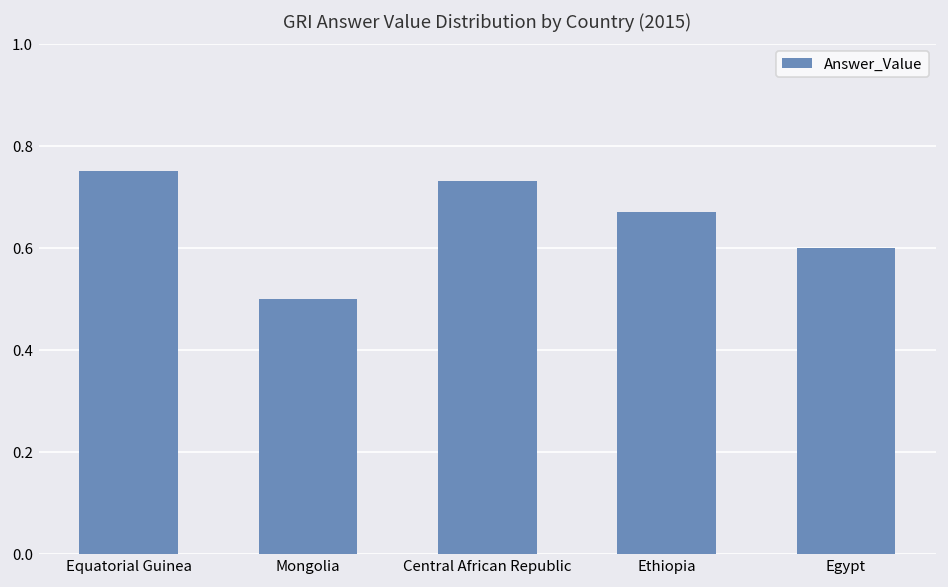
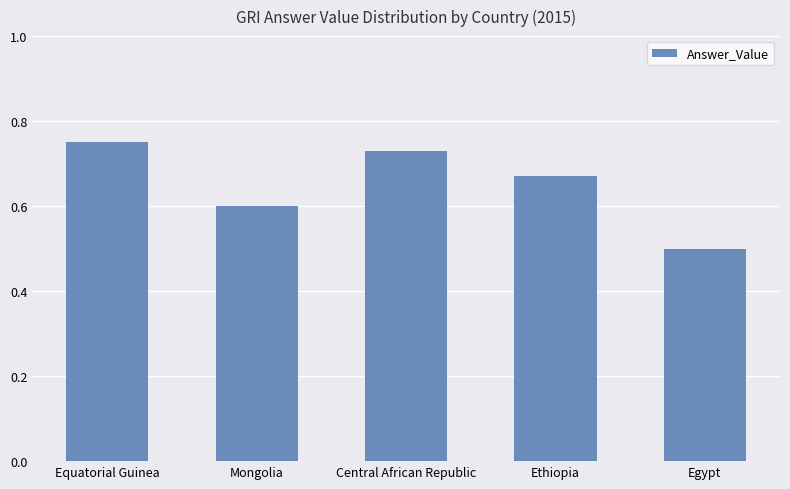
  {
    "Equatorial Guinea": 0.75,
-   "Mongolia": 0.5,
+   "Mongolia": 0.6,
    "Central African Republic": 0.73,
    "Ethiopia": 0.67,
-   "Egypt": 0.6
+   "Egypt": 0.5
  }
